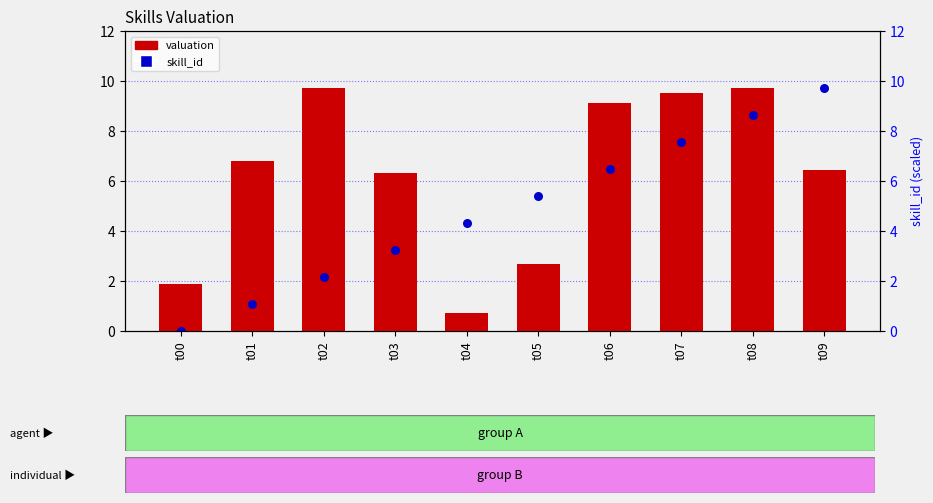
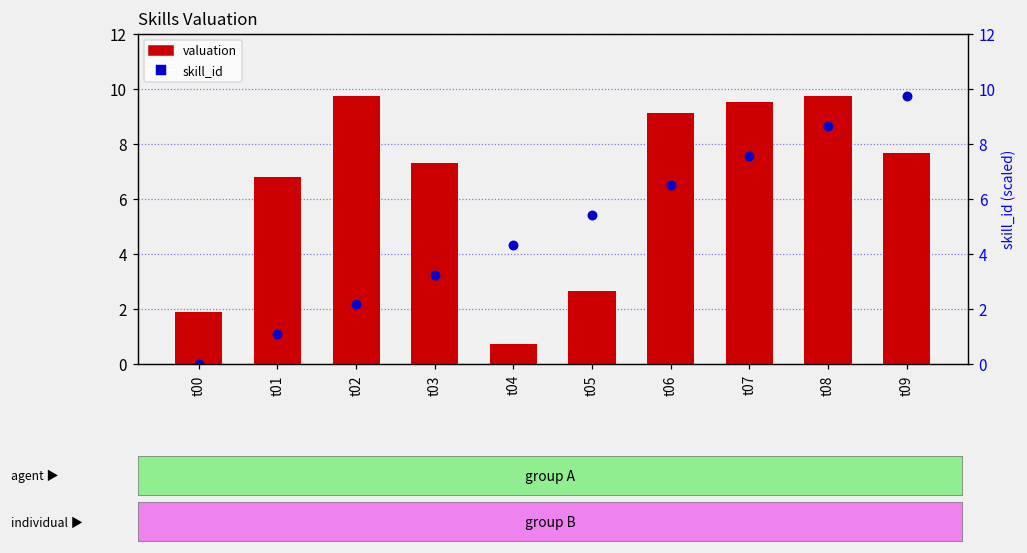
  {
    "valuation": {
      "t00": 1.9,
      "t01": 6.8,
      "t02": 9.7,
-     "t03": 6.3,
+     "t03": 7.3,
      "t04": 0.7,
      "t05": 2.7,
      "t06": 9.1,
      "t07": 9.5,
      "t08": 9.7,
-     "t09": 6.4
+     "t09": 7.7
    }
  }
